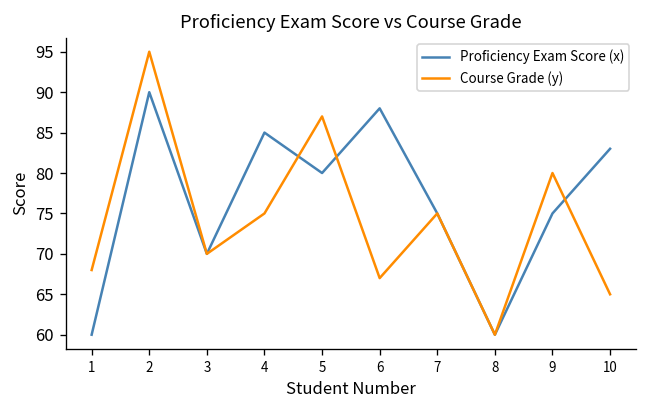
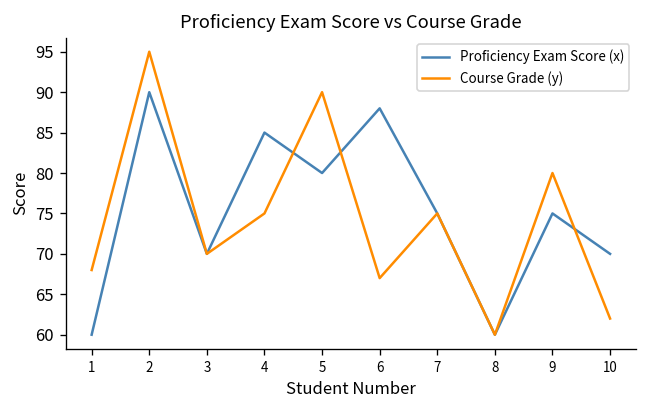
  {
    "Proficiency Exam Score (x)": {
      "1": 60,
      "2": 90,
      "4": 85,
      "5": 80,
      "6": 88,
      "9": 75,
-     "10": 83
+     "10": 70
    },
    "Course Grade (y)": {
      "1": 68,
      "2": 95,
      "4": 75,
-     "5": 87,
+     "5": 90,
      "6": 67,
      "9": 80,
-     "10": 65
+     "10": 62
    }
  }
